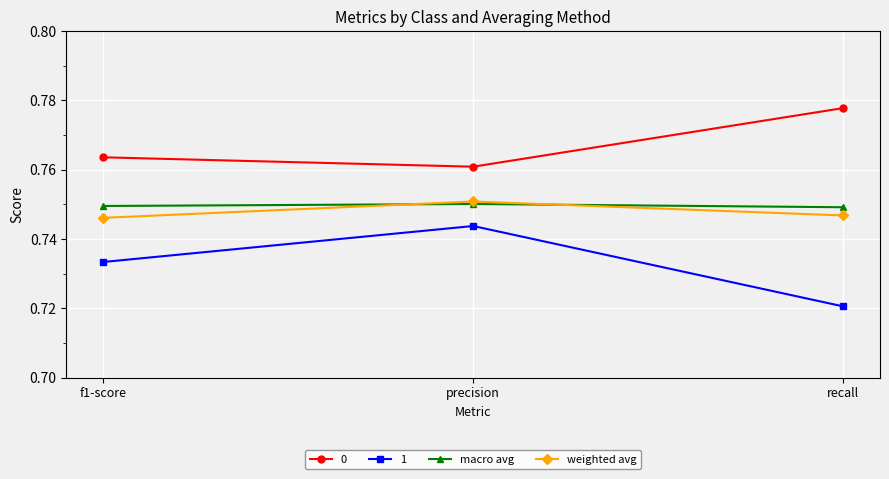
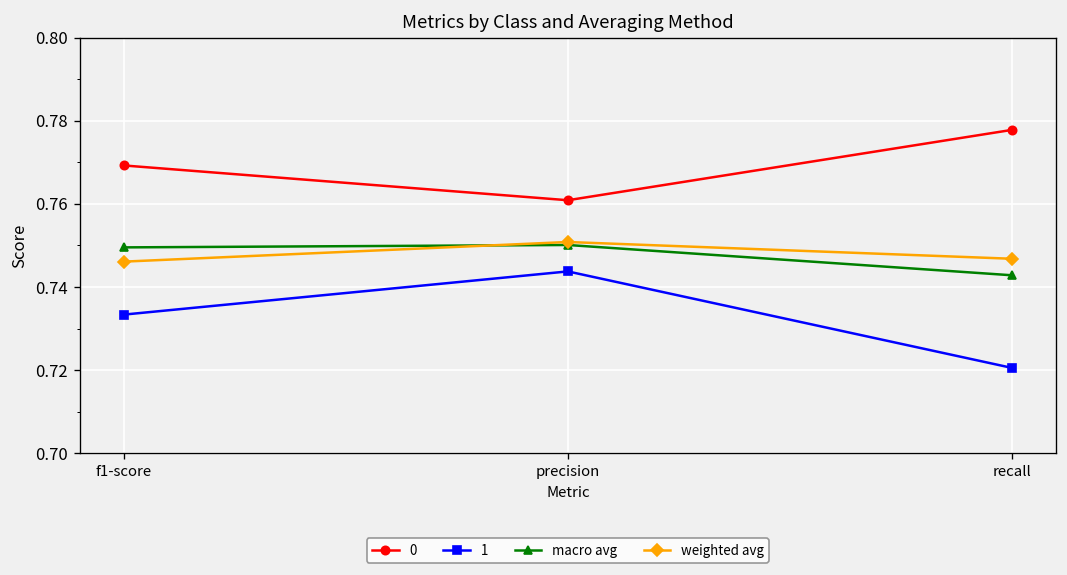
  {
    "0": {
-     "f1-score": 0.764,
+     "f1-score": 0.769,
      "precision": 0.761,
      "recall": 0.778
    },
    "1": {
      "f1-score": 0.733,
      "precision": 0.744,
      "recall": 0.721
    },
    "macro avg": {
      "f1-score": 0.750,
-     "recall": 0.749
+     "recall": 0.743
    },
    "weighted avg": {
      "f1-score": 0.746,
      "recall": 0.747
    }
  }
